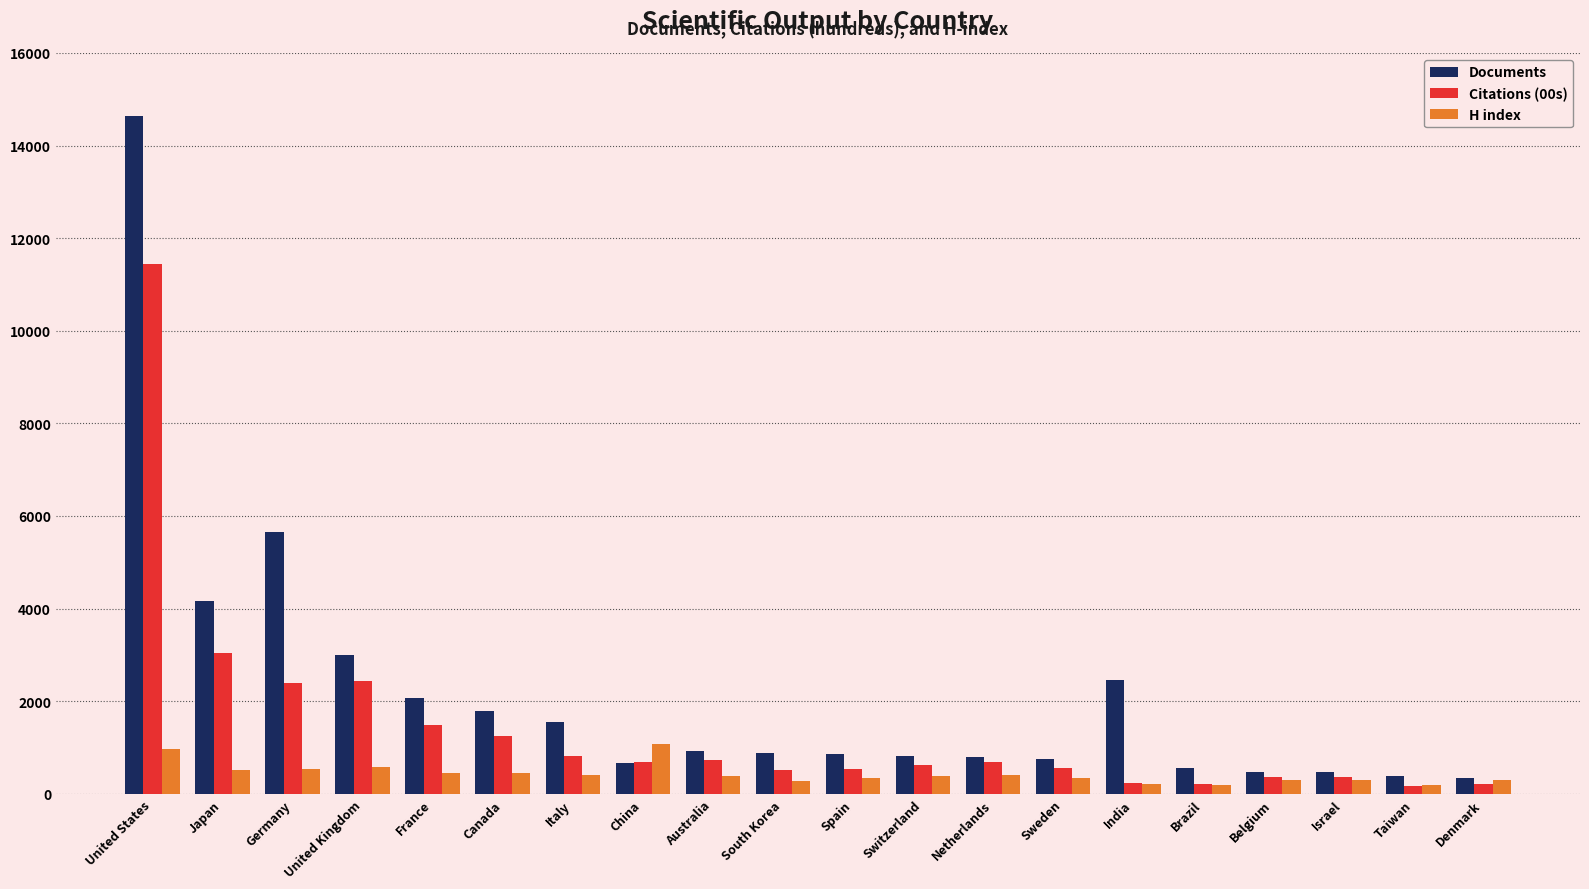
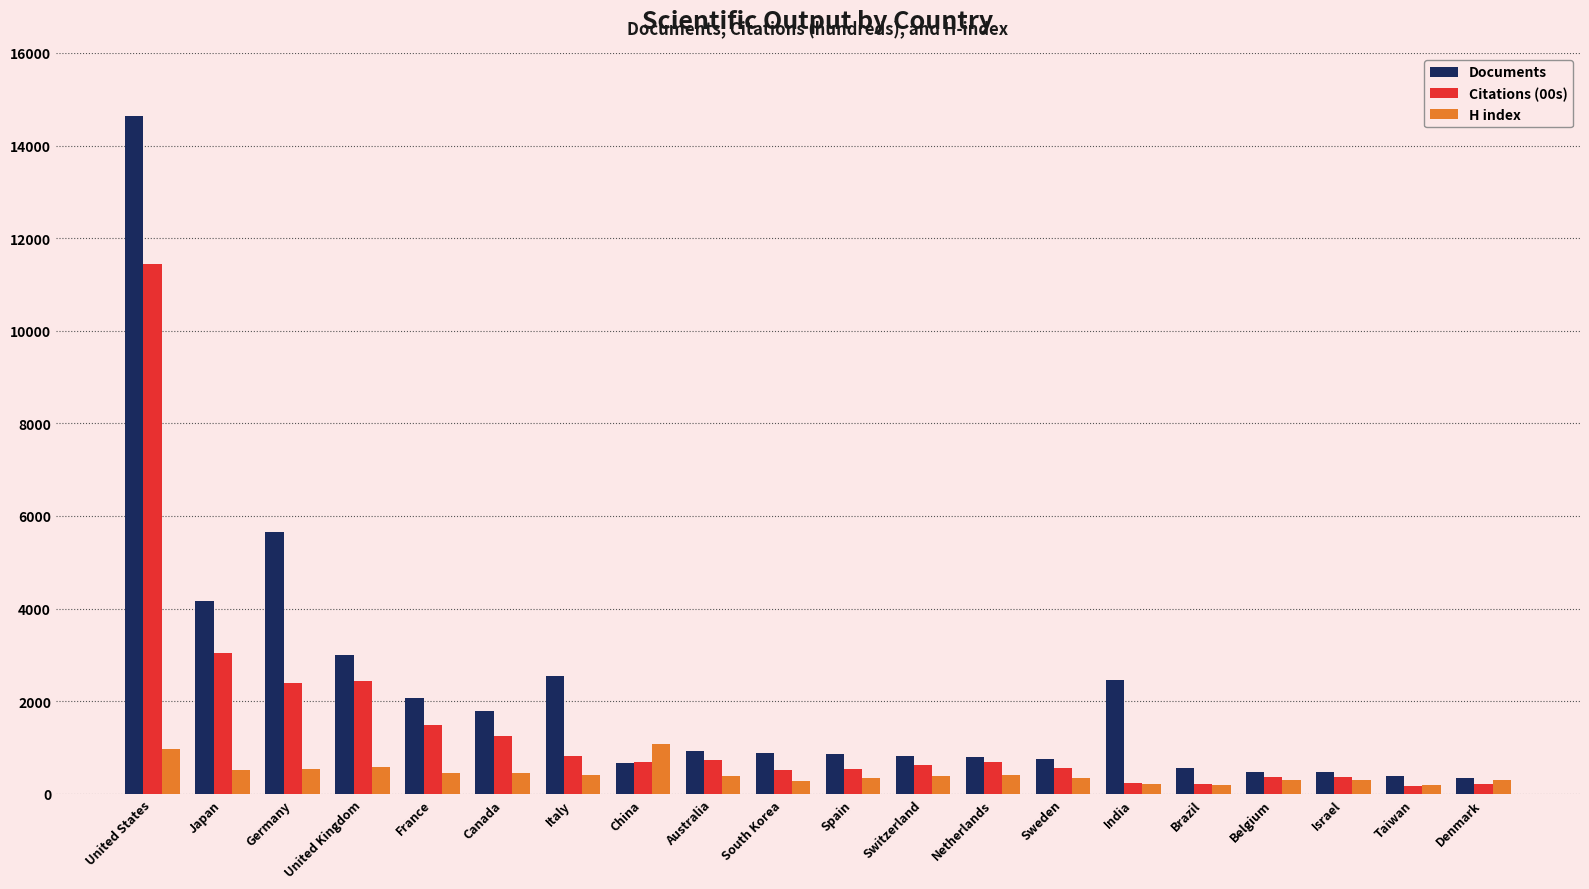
  {
    "Documents": {
      "United States": 14600,
      "Japan": 4200,
      "Germany": 5700,
      "United Kingdom": 3000,
      "France": 2100,
      "Canada": 1800,
-     "Italy": 1600,
+     "Italy": 2500,
      "China": 700,
      "Australia": 900,
      "South Korea": 900,
      "Spain": 900,
      "Switzerland": 800,
      "Netherlands": 800,
      "Sweden": 800,
      "India": 2500,
      "Brazil": 600,
      "Belgium": 500,
      "Israel": 500,
      "Taiwan": 400,
      "Denmark": 300
    },
    "Citations (00s)": {
      "United States": 11400,
      "Japan": 3000,
      "Germany": 2400,
      "United Kingdom": 2400,
      "France": 1500,
      "Canada": 1300,
      "Italy": 800,
      "China": 700,
      "Australia": 700,
      "South Korea": 500,
      "Spain": 500,
      "Switzerland": 600,
      "Netherlands": 700,
      "Sweden": 600,
      "India": 200,
      "Brazil": 200,
      "Belgium": 400,
      "Israel": 400,
      "Taiwan": 200,
      "Denmark": 200
    },
    "H index": {
      "United States": 1000,
      "Japan": 500,
      "Germany": 500,
      "United Kingdom": 600,
      "France": 500,
      "Canada": 400,
      "Italy": 400,
      "China": 1100,
      "Australia": 400,
      "South Korea": 300,
      "Spain": 300,
      "Switzerland": 400,
      "Netherlands": 400,
      "Sweden": 300,
      "India": 200,
      "Brazil": 200,
      "Belgium": 300,
      "Israel": 300,
      "Taiwan": 200,
      "Denmark": 300
    }
  }
